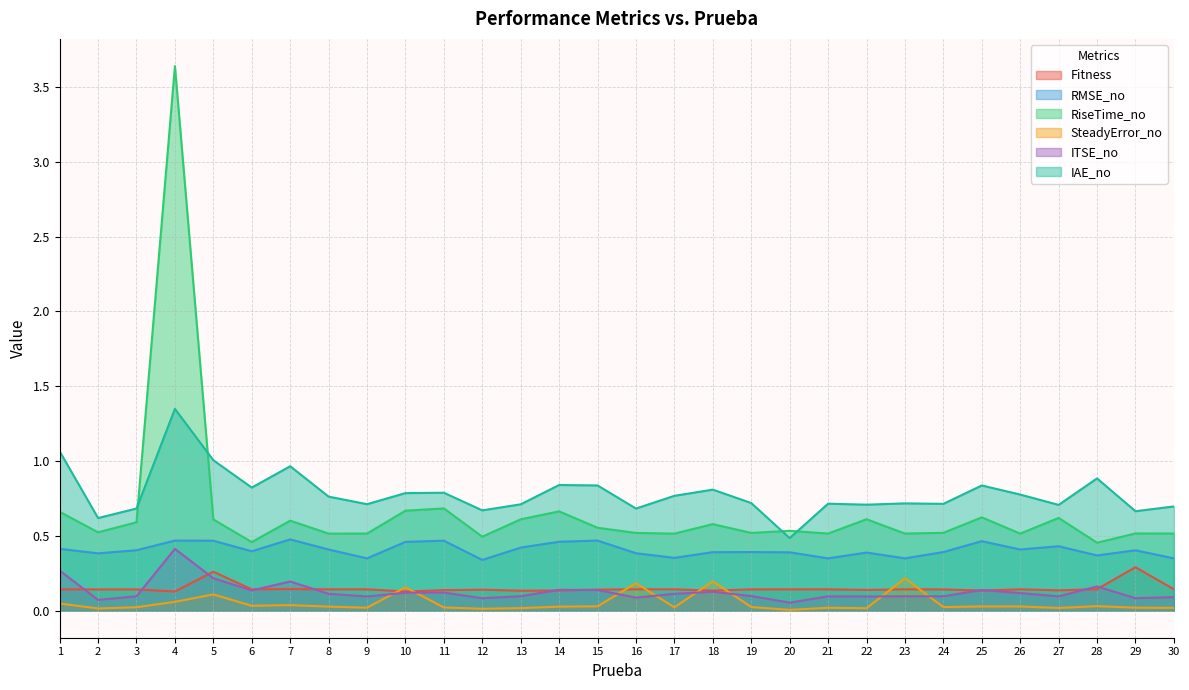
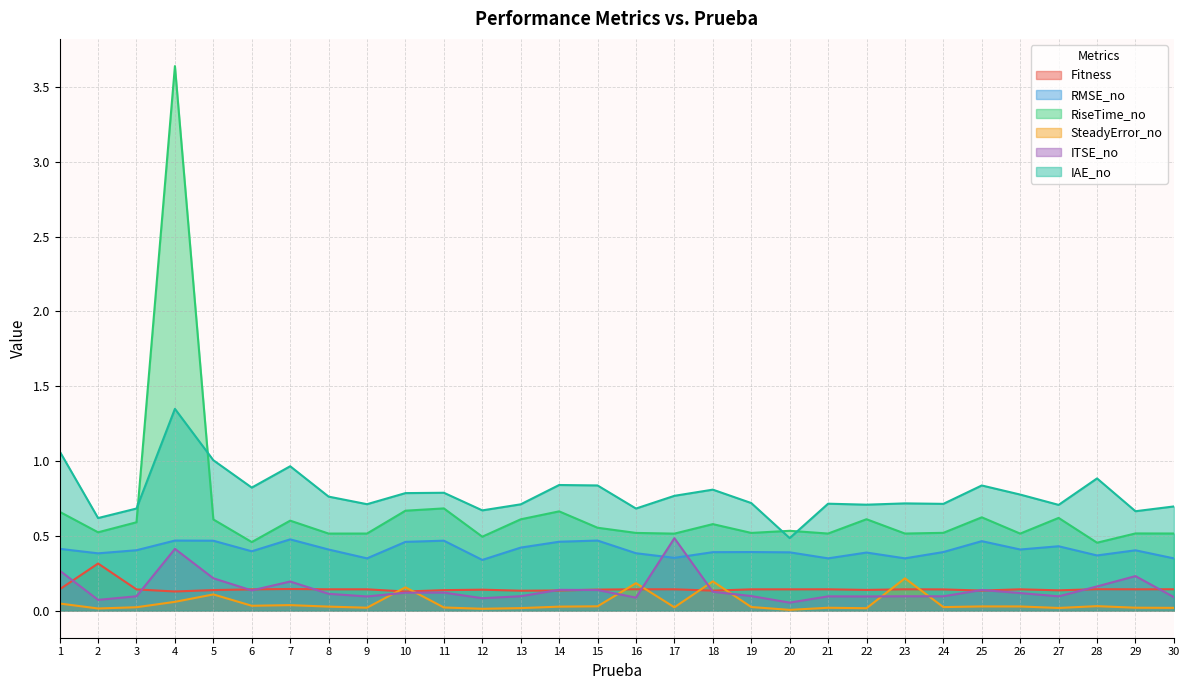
  {
    "Fitness": {
      "1": 0.14,
-     "2": 0.14,
+     "2": 0.31,
      "3": 0.14,
      "4": 0.13,
-     "5": 0.26,
+     "5": 0.14,
      "7": 0.14,
      "8": 0.14,
      "9": 0.14,
      "12": 0.14,
      "13": 0.13,
      "16": 0.14,
      "17": 0.14,
      "19": 0.14,
      "20": 0.14,
      "21": 0.14,
      "22": 0.14,
      "23": 0.14,
      "24": 0.14,
      "26": 0.14,
      "27": 0.13,
      "28": 0.14,
-     "29": 0.29,
+     "29": 0.14,
      "30": 0.14
    },
    "SteadyError_no": {
      "1": 0.05,
      "2": 0.01,
      "3": 0.02,
      "4": 0.06,
      "5": 0.11,
      "6": 0.03,
      "7": 0.04,
      "8": 0.03,
      "9": 0.02,
      "10": 0.16,
      "11": 0.02,
      "12": 0.01,
      "13": 0.02,
      "14": 0.03,
      "15": 0.03,
      "16": 0.18,
      "17": 0.02,
      "18": 0.19,
      "19": 0.02,
      "20": 0.00,
      "21": 0.02,
      "22": 0.02,
      "23": 0.22,
      "24": 0.02,
      "25": 0.03,
      "26": 0.03,
      "27": 0.02,
      "28": 0.03,
      "29": 0.02,
      "30": 0.02
    },
    "ITSE_no": {
      "1": 0.27,
      "2": 0.07,
      "3": 0.10,
      "4": 0.41,
      "5": 0.22,
      "7": 0.19,
      "8": 0.11,
      "9": 0.09,
      "12": 0.08,
      "13": 0.10,
      "16": 0.09,
-     "17": 0.11,
+     "17": 0.48,
      "19": 0.10,
      "20": 0.05,
      "21": 0.09,
      "22": 0.09,
      "23": 0.10,
      "24": 0.09,
      "26": 0.12,
      "27": 0.09,
      "28": 0.16,
-     "29": 0.08,
+     "29": 0.23,
      "30": 0.09
    }
  }
